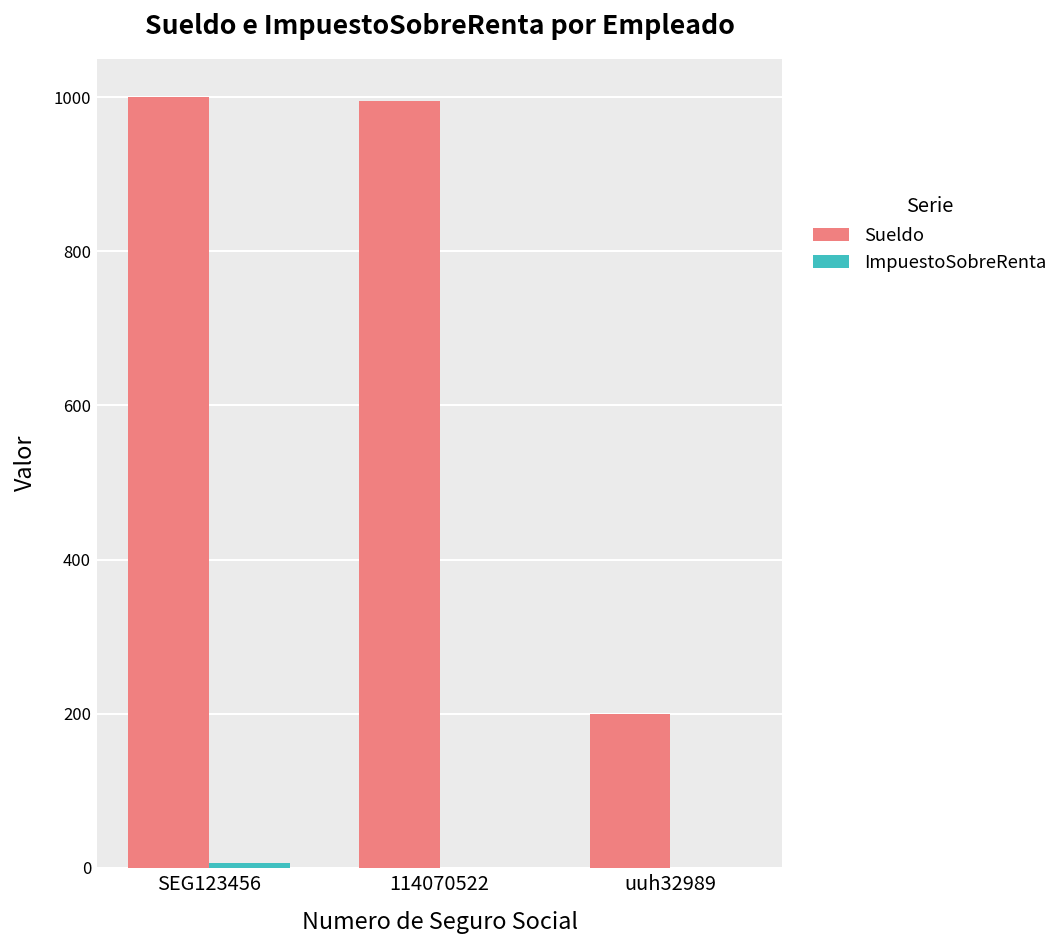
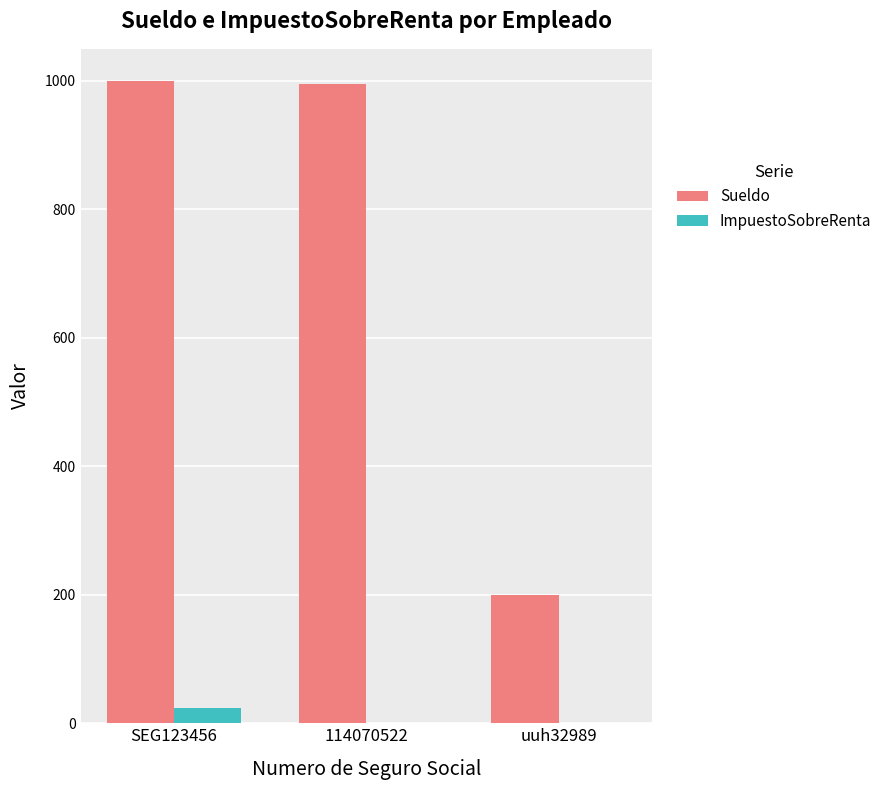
  {
    "Sueldo": {
      "SEG123456": 1000,
      "114070522": 1000,
      "uuh32989": 200
    },
    "ImpuestoSobreRenta": {
-     "SEG123456": 10,
+     "SEG123456": 20,
      "114070522": 0,
      "uuh32989": 0
    }
  }
